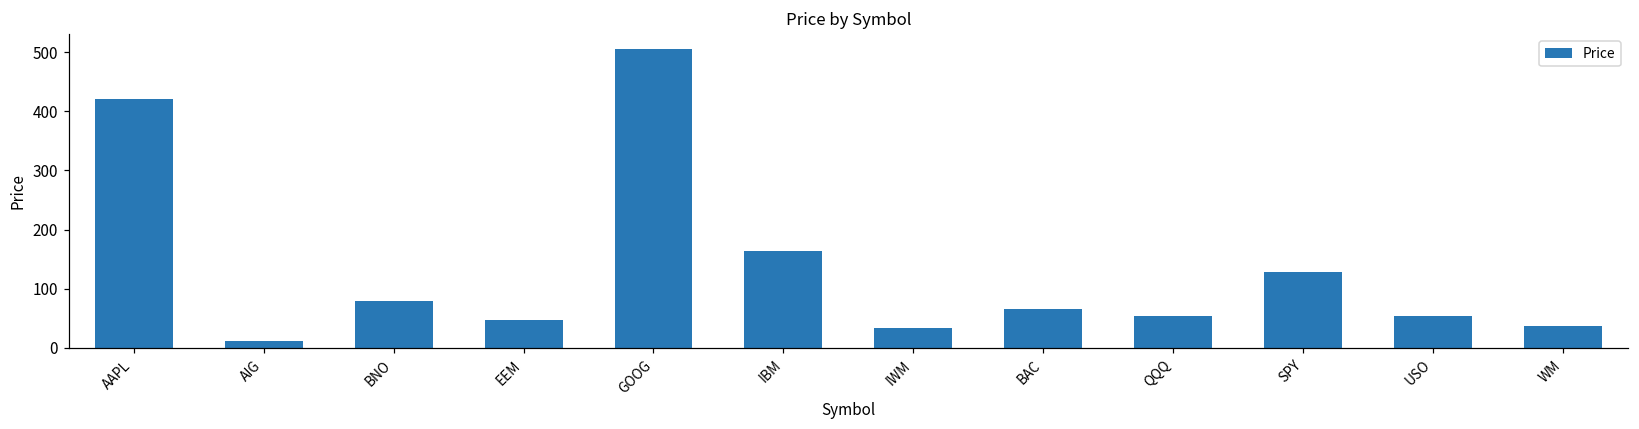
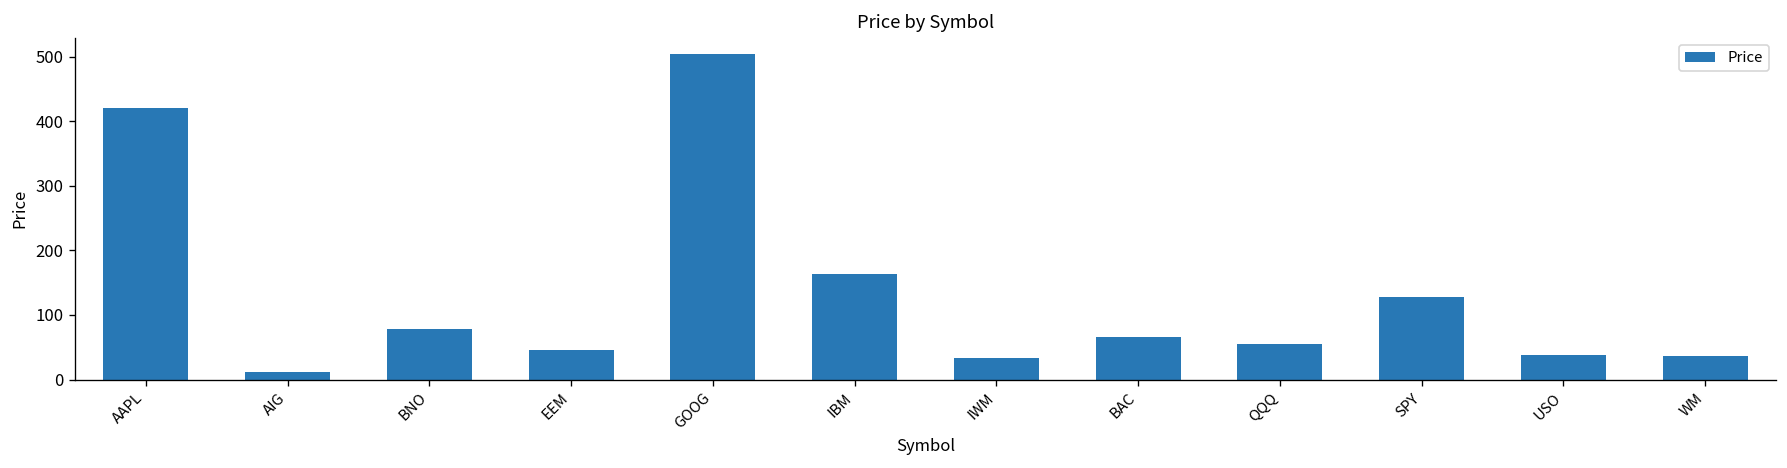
  {
    "AAPL": 420,
    "AIG": 10,
    "BNO": 80,
    "EEM": 50,
    "GOOG": 500,
    "IBM": 160,
    "IWM": 30,
    "BAC": 70,
    "QQQ": 50,
    "SPY": 130,
-   "USO": 50,
+   "USO": 40,
    "WM": 40
  }
